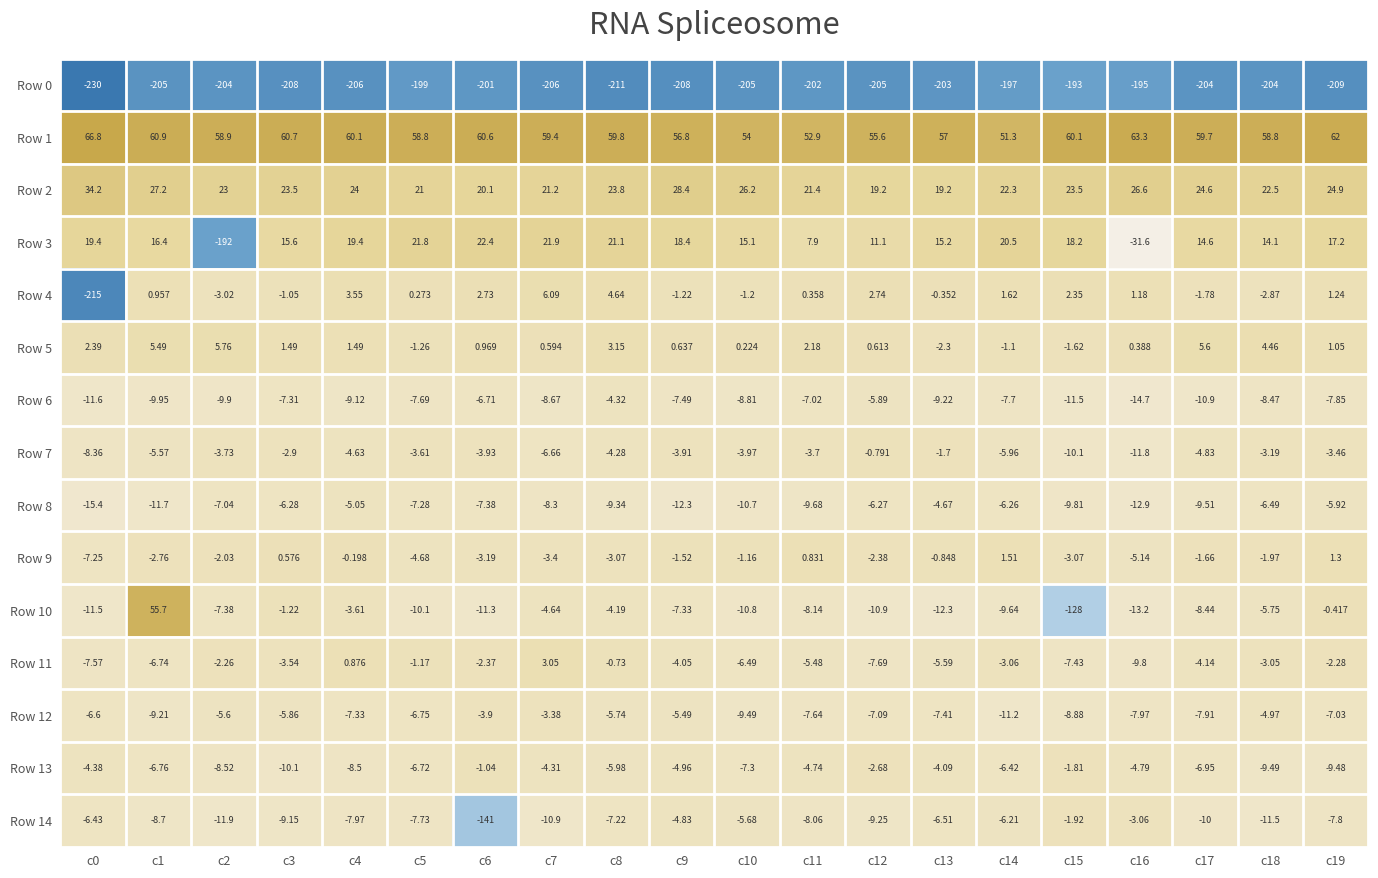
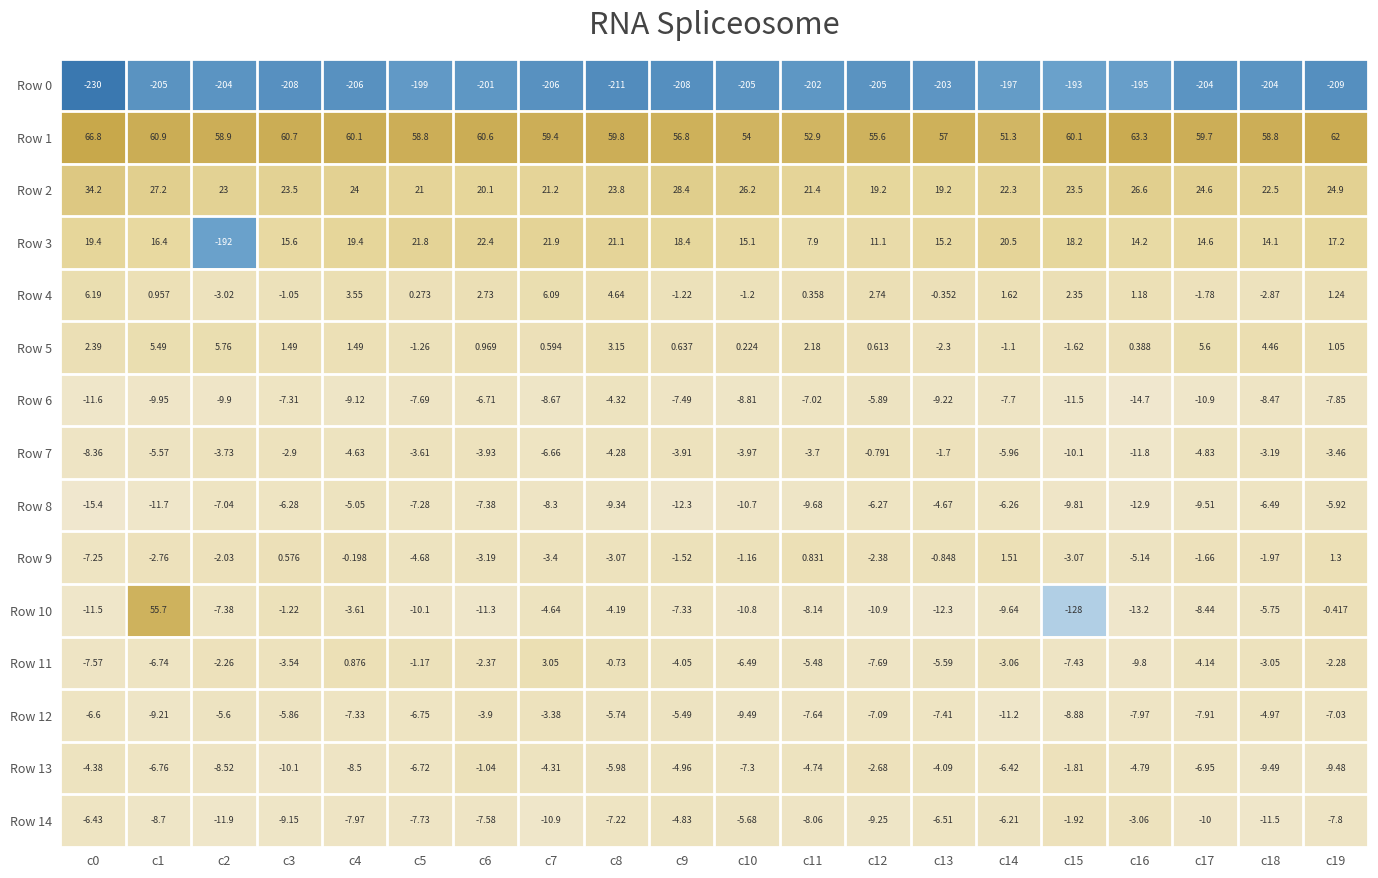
  {
    "Row 3": {
      "c0": 19.4,
      "c1": 16.4,
      "c2": -192,
      "c3": 15.6,
      "c4": 19.4,
      "c5": 21.8,
      "c6": 22.4,
      "c7": 21.9,
      "c8": 21.1,
      "c9": 18.4,
      "c10": 15.1,
      "c11": 7.9,
      "c12": 11.1,
      "c13": 15.2,
      "c14": 20.5,
      "c15": 18.2,
-     "c16": -31.6,
+     "c16": 14.2,
      "c17": 14.6,
      "c18": 14.1,
      "c19": 17.2
    },
    "Row 4": {
-     "c0": -215,
+     "c0": 6.19,
      "c1": 0.957,
      "c2": -3.02,
      "c3": -1.05,
      "c4": 3.55,
      "c5": 0.273,
      "c6": 2.73,
      "c7": 6.09,
      "c8": 4.64,
      "c9": -1.22,
      "c10": -1.2,
      "c11": 0.358,
      "c12": 2.74,
      "c13": -0.352,
      "c14": 1.62,
      "c15": 2.35,
      "c16": 1.18,
      "c17": -1.78,
      "c18": -2.87,
      "c19": 1.24
    },
    "Row 14": {
      "c0": -6.43,
      "c1": -8.7,
      "c2": -11.9,
      "c3": -9.15,
      "c4": -7.97,
      "c5": -7.73,
-     "c6": -141,
+     "c6": -7.58,
      "c7": -10.9,
      "c8": -7.22,
      "c9": -4.83,
      "c10": -5.68,
      "c11": -8.06,
      "c12": -9.25,
      "c13": -6.51,
      "c14": -6.21,
      "c15": -1.92,
      "c16": -3.06,
      "c17": -10,
      "c18": -11.5,
      "c19": -7.8
    }
  }
